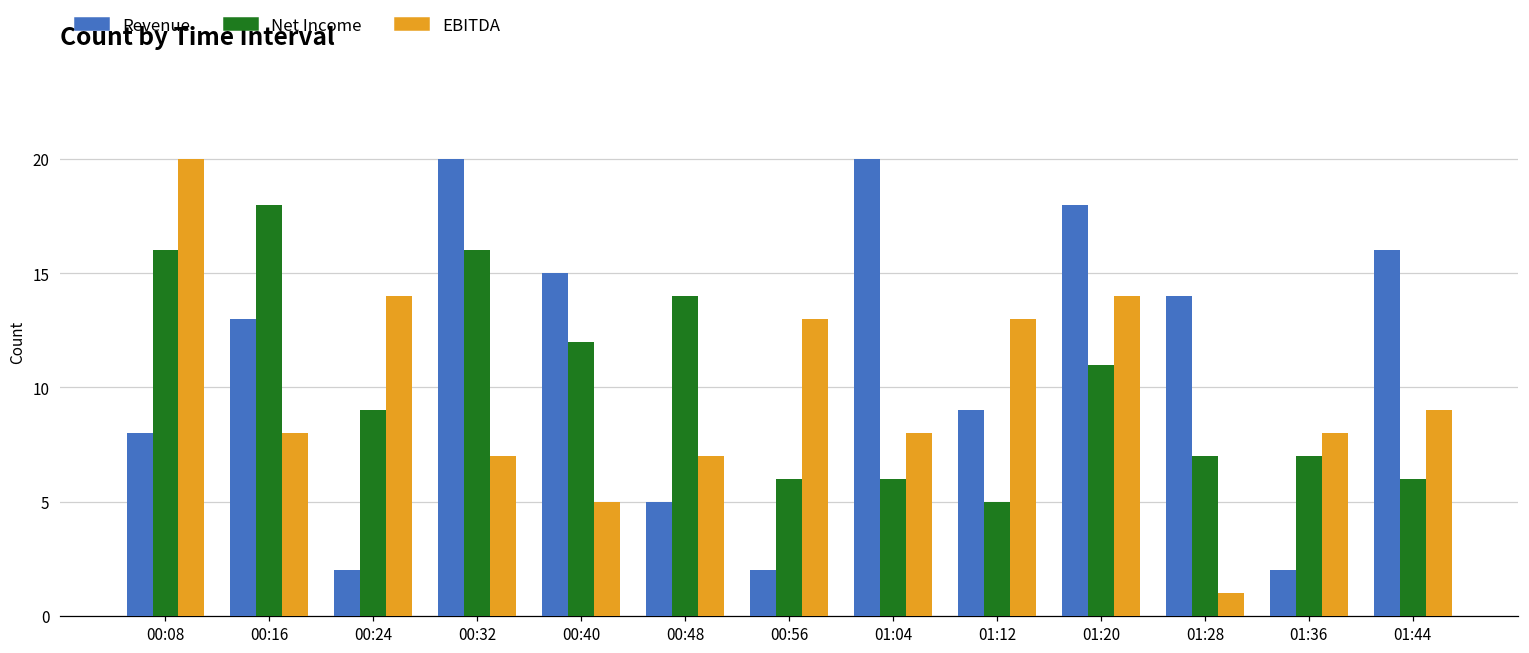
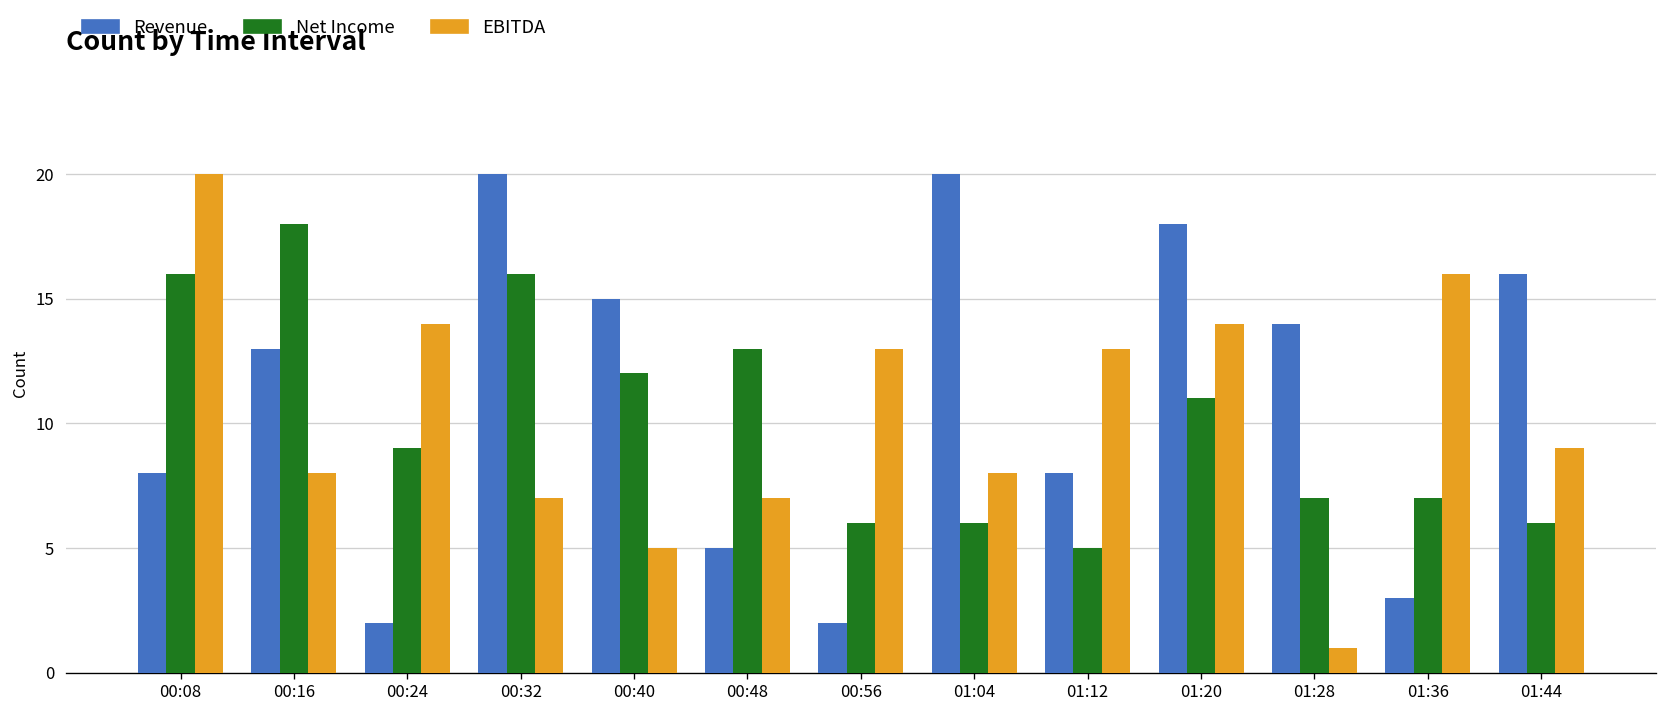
  {
    "Revenue": {
      "00:08": 8,
      "00:16": 13,
      "00:24": 2,
      "00:32": 20,
      "00:40": 15,
      "00:48": 5,
      "00:56": 2,
      "01:04": 20,
-     "01:12": 9,
+     "01:12": 8,
      "01:20": 18,
      "01:28": 14,
-     "01:36": 2,
+     "01:36": 3,
      "01:44": 16
    },
    "Net Income": {
      "00:08": 16,
      "00:16": 18,
      "00:24": 9,
      "00:32": 16,
      "00:40": 12,
-     "00:48": 14,
+     "00:48": 13,
      "00:56": 6,
      "01:04": 6,
      "01:12": 5,
      "01:20": 11,
      "01:28": 7,
      "01:36": 7,
      "01:44": 6
    },
    "EBITDA": {
      "00:08": 20,
      "00:16": 8,
      "00:24": 14,
      "00:32": 7,
      "00:40": 5,
      "00:48": 7,
      "00:56": 13,
      "01:04": 8,
      "01:12": 13,
      "01:20": 14,
      "01:28": 1,
-     "01:36": 8,
+     "01:36": 16,
      "01:44": 9
    }
  }
